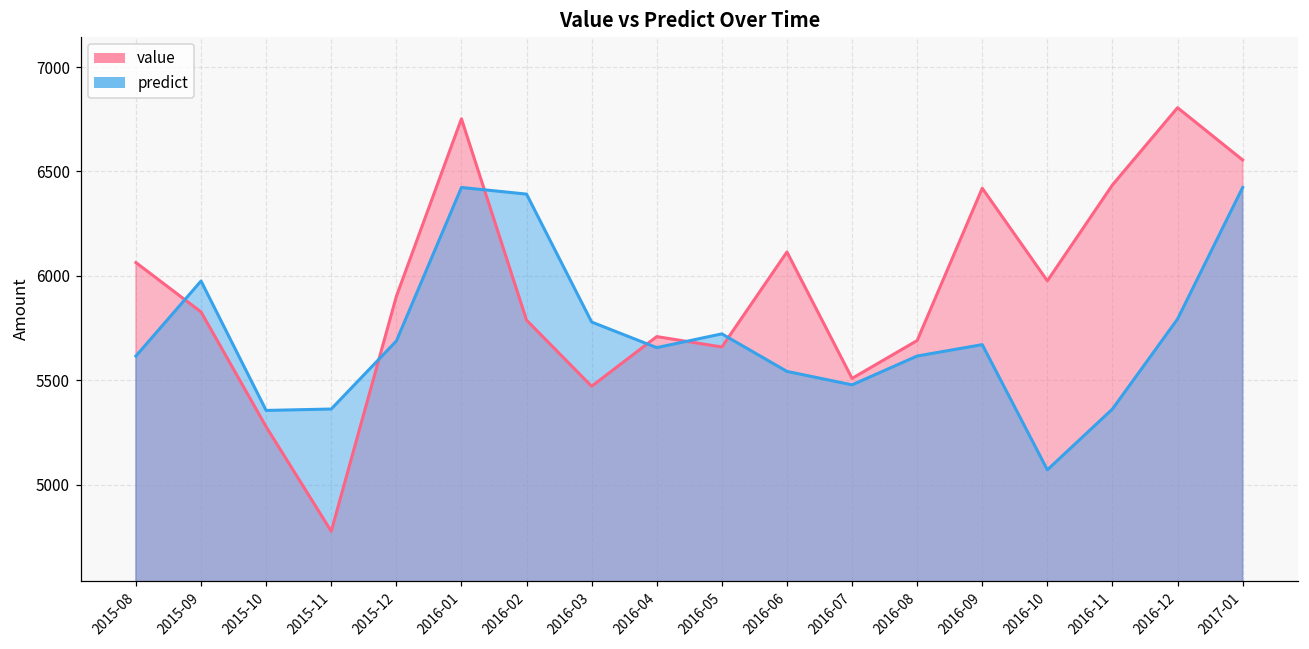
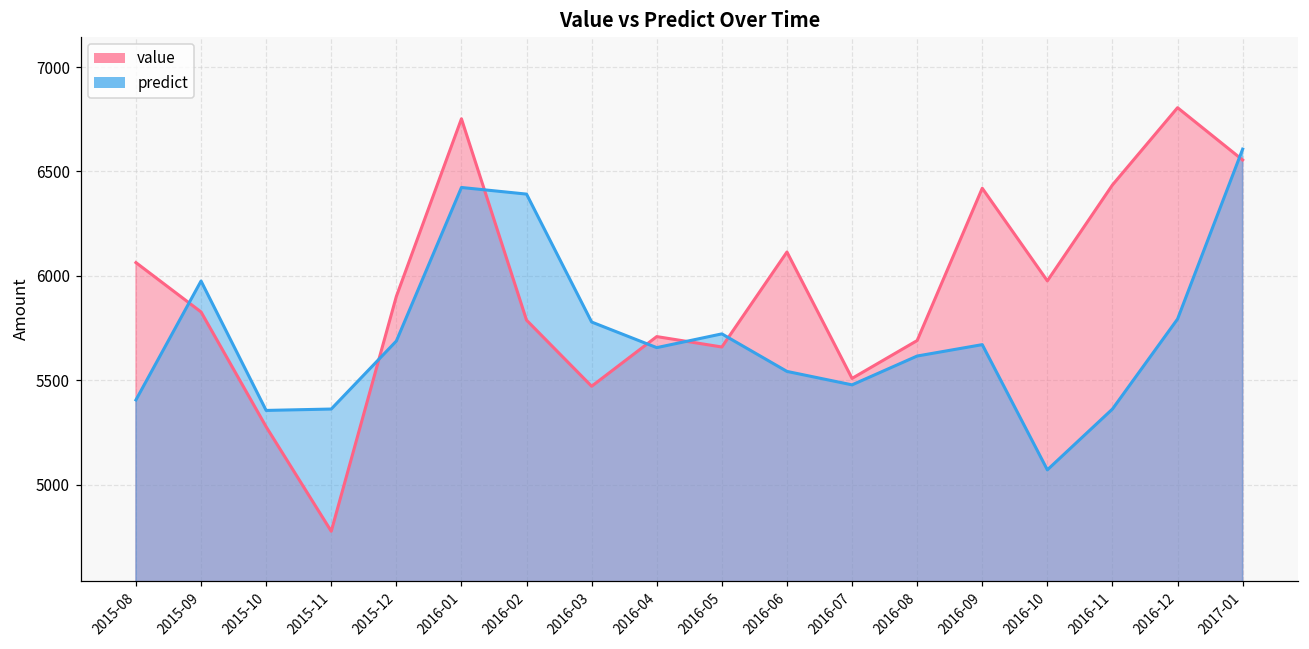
  {
    "value": {
      "2015-08": 6060,
      "2015-09": 5830,
      "2015-10": 5280,
      "2015-11": 4780,
      "2015-12": 5900,
      "2016-01": 6750,
      "2016-02": 5790,
      "2016-03": 5470,
      "2016-04": 5710,
      "2016-05": 5660,
      "2016-06": 6110,
      "2016-07": 5510,
      "2016-08": 5690,
      "2016-09": 6420,
      "2016-10": 5980,
      "2016-11": 6440,
      "2016-12": 6810,
      "2017-01": 6550
    },
    "predict": {
-     "2015-08": 5620,
+     "2015-08": 5410,
      "2015-09": 5980,
      "2015-10": 5360,
      "2015-11": 5360,
      "2015-12": 5690,
      "2016-01": 6420,
      "2016-02": 6390,
      "2016-03": 5780,
      "2016-04": 5660,
      "2016-05": 5720,
      "2016-06": 5540,
      "2016-07": 5480,
      "2016-08": 5620,
      "2016-09": 5670,
      "2016-10": 5070,
      "2016-11": 5360,
      "2016-12": 5790,
-     "2017-01": 6420
+     "2017-01": 6610
    }
  }
